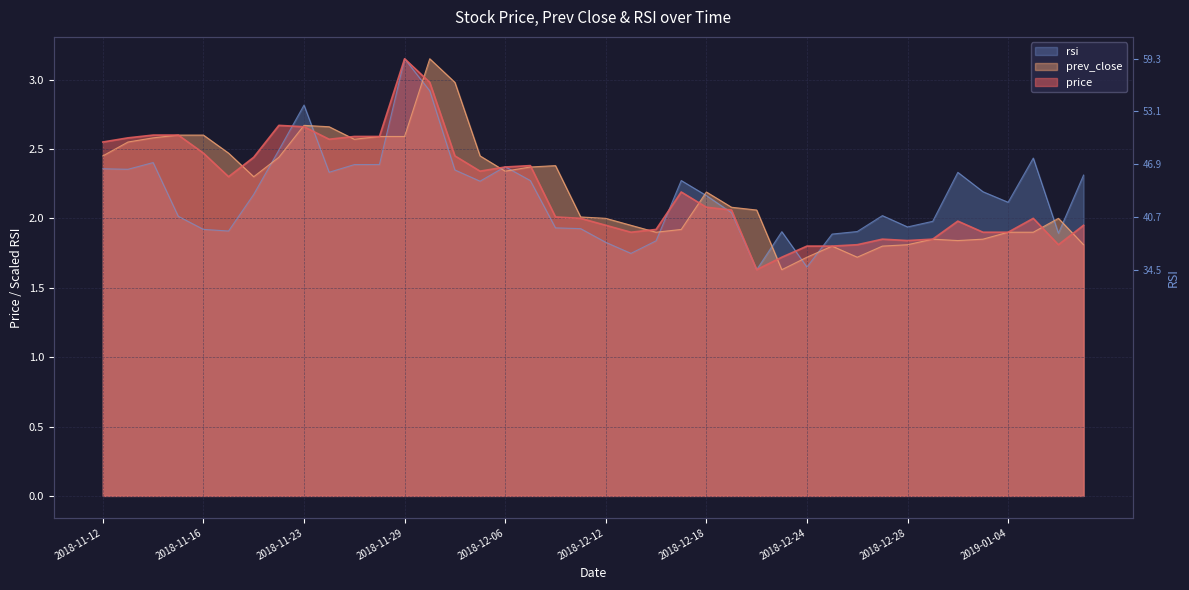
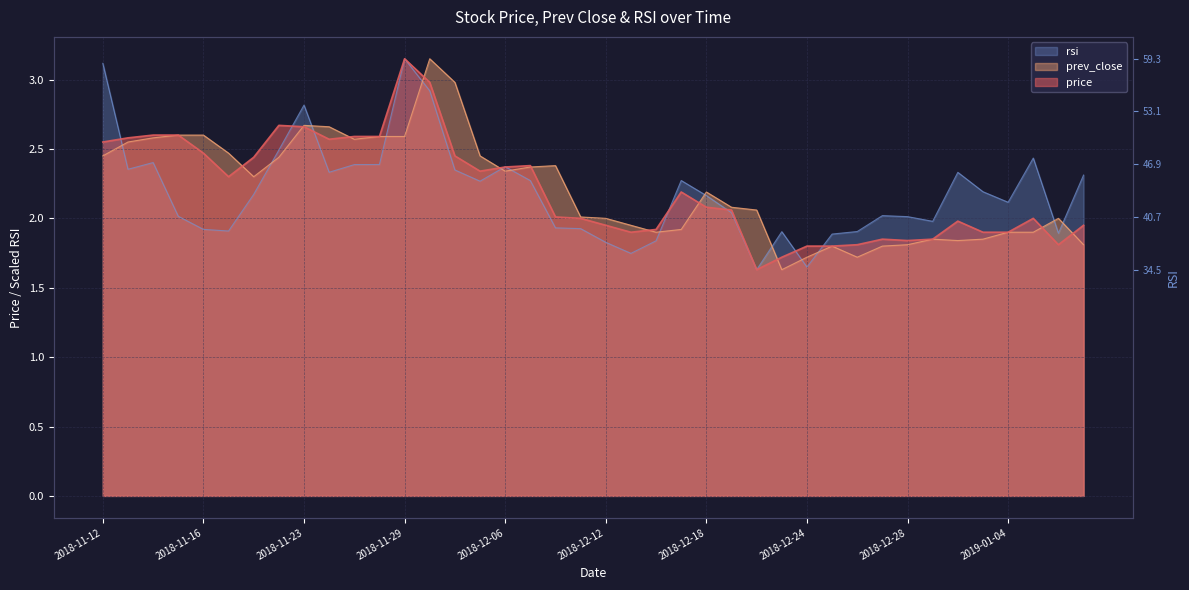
  {
    "rsi": {
-     "2018-11-12": 2.36,
+     "2018-11-12": 3.12,
      "2018-11-16": 1.92,
      "2018-11-23": 2.82,
      "2018-12-12": 1.83,
      "2018-12-18": 2.16,
      "2018-12-24": 1.65,
-     "2018-12-28": 1.94,
+     "2018-12-28": 2.01,
      "2019-01-04": 2.12
    }
  }
